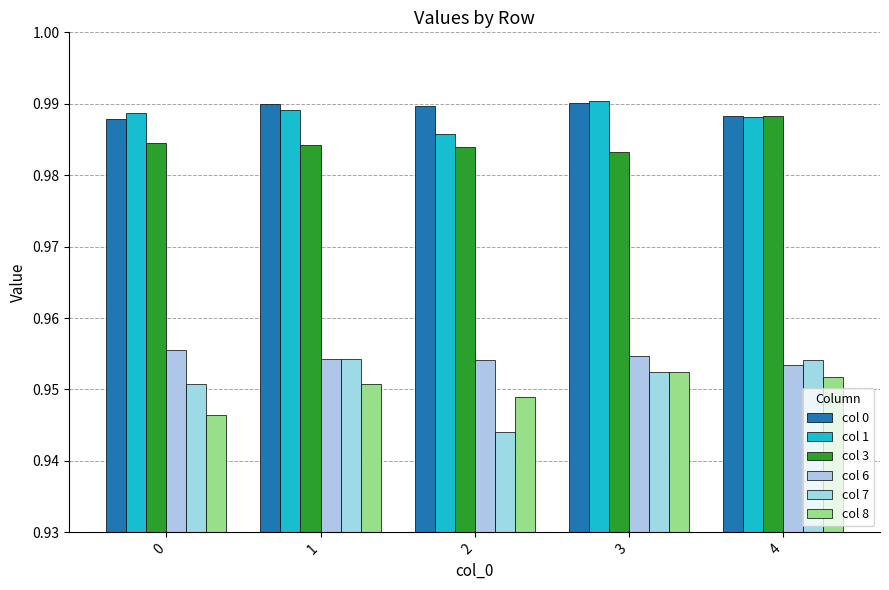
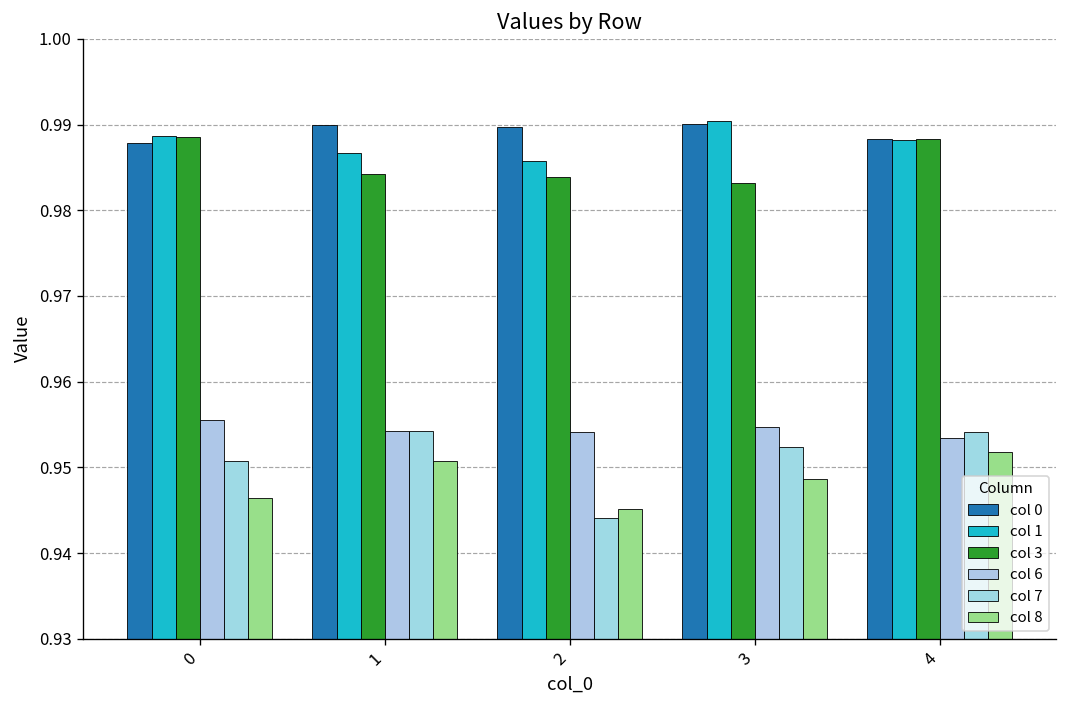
  {
    "col 0": {
      "0": 0.988,
      "1": 0.990,
      "2": 0.990,
      "3": 0.990,
      "4": 0.988
    },
    "col 1": {
      "0": 0.989,
-     "1": 0.989,
+     "1": 0.987,
      "2": 0.986,
      "3": 0.990,
      "4": 0.988
    },
    "col 3": {
-     "0": 0.985,
+     "0": 0.989,
      "1": 0.984,
      "2": 0.984,
      "3": 0.983,
      "4": 0.988
    },
    "col 8": {
      "0": 0.946,
      "1": 0.951,
-     "2": 0.949,
-     "3": 0.953,
+     "2": 0.945,
+     "3": 0.949,
      "4": 0.952
    }
  }
